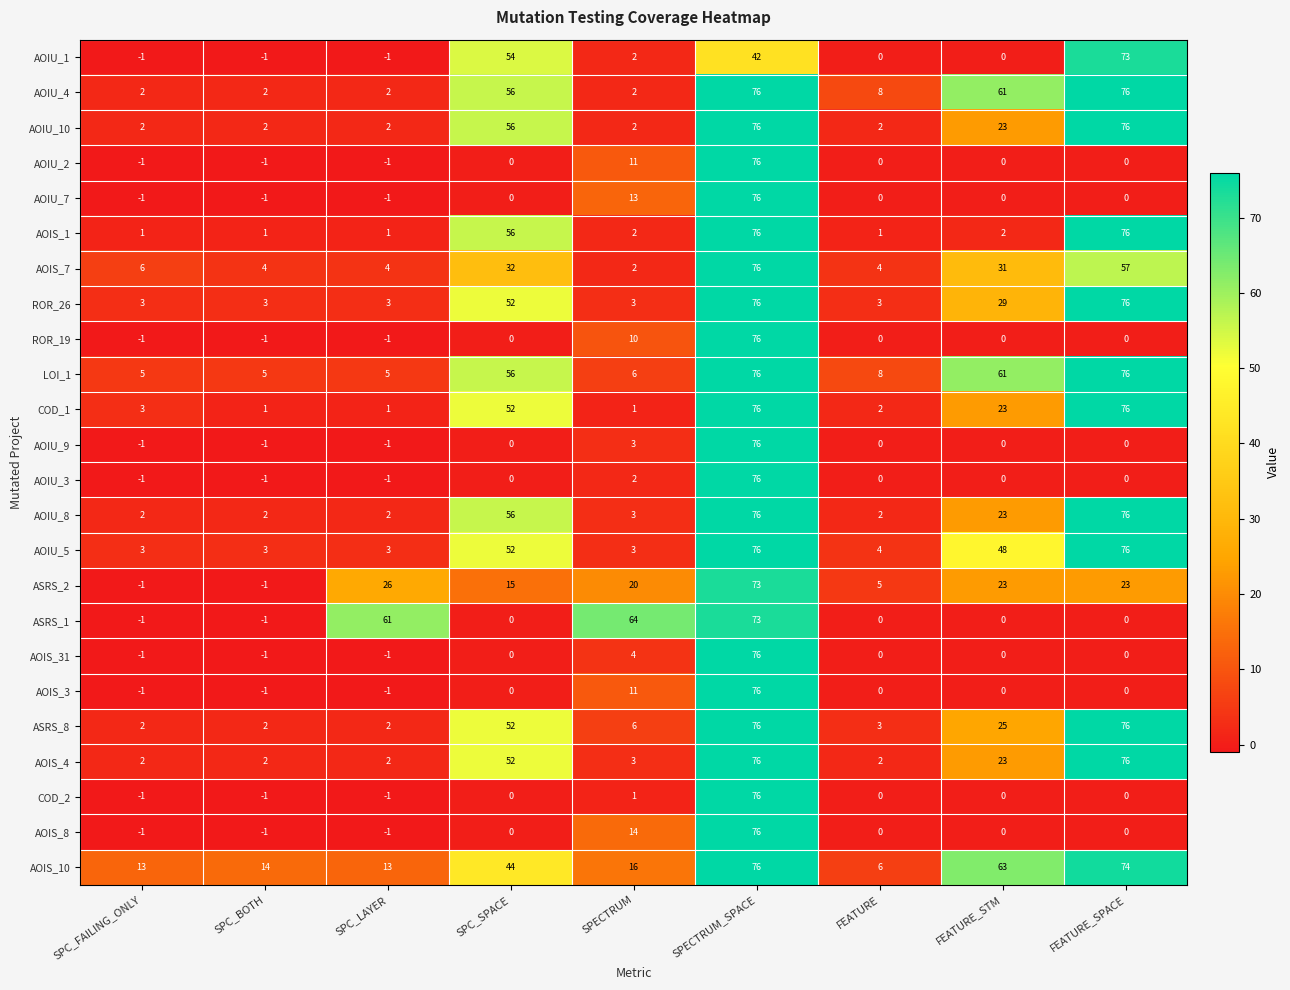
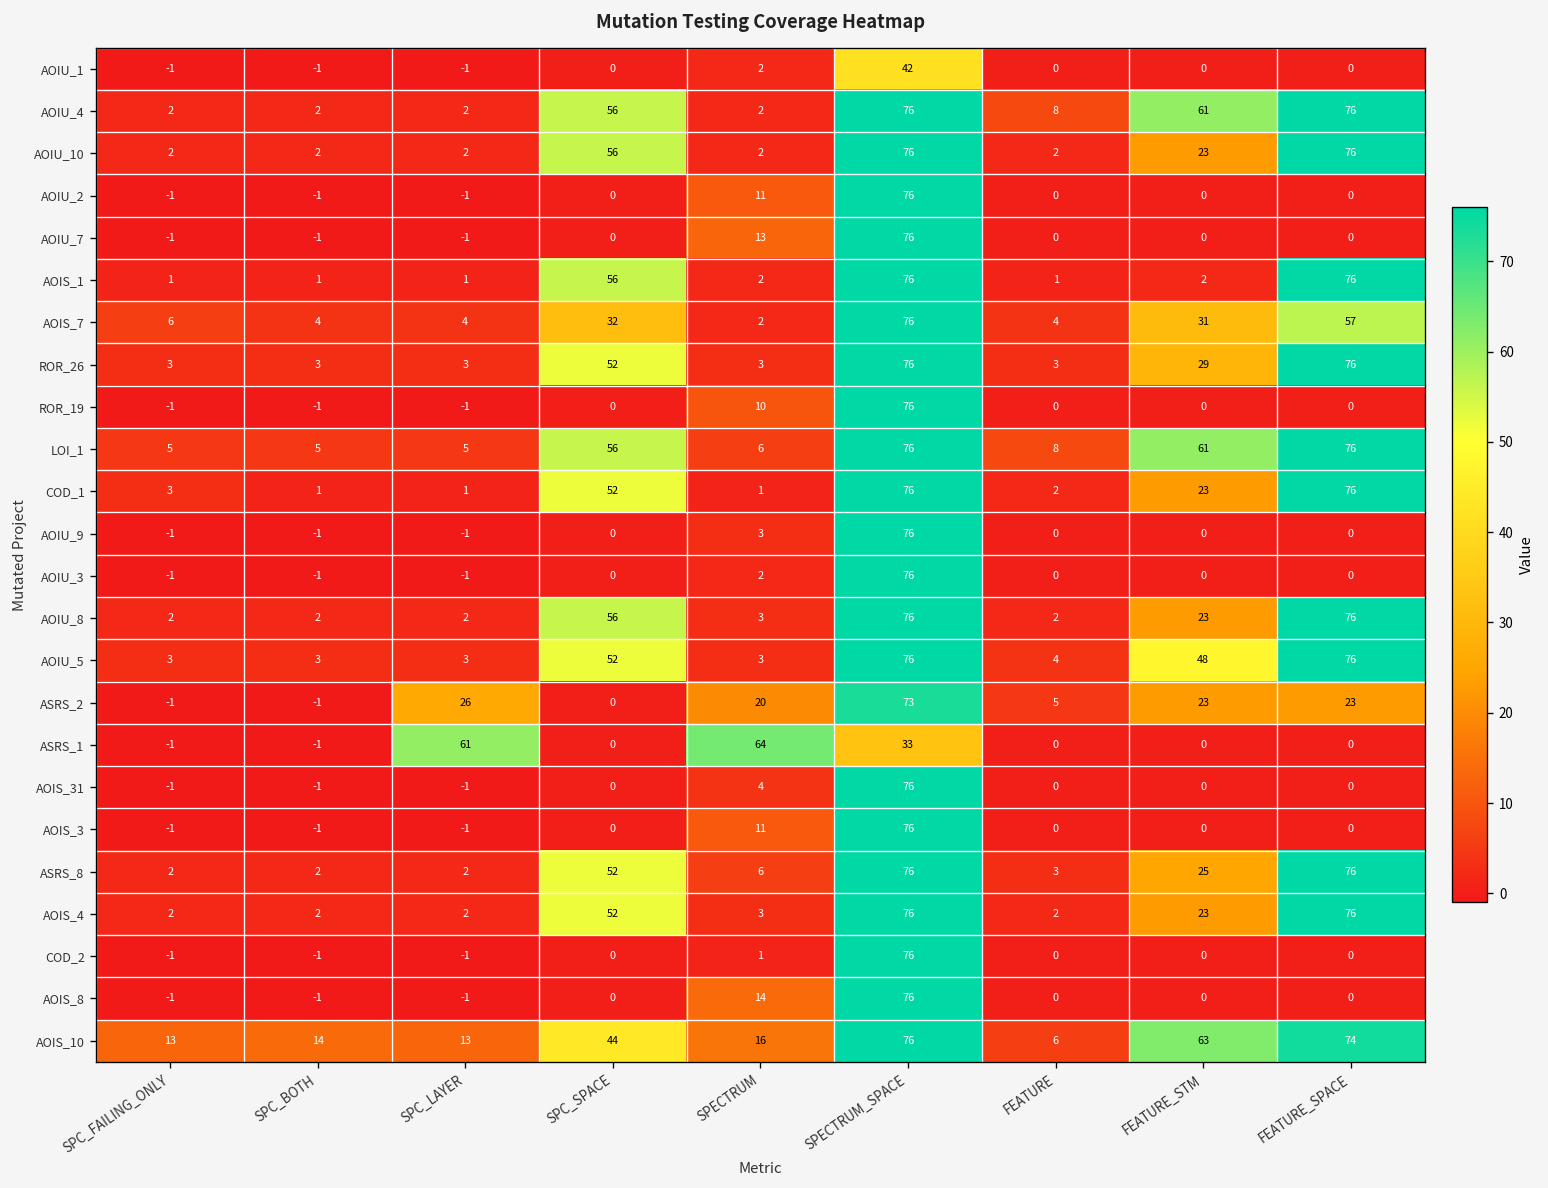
  {
    "AOIU_1": {
      "SPC_FAILING_ONLY": -1,
      "SPC_BOTH": -1,
      "SPC_LAYER": -1,
-     "SPC_SPACE": 54,
+     "SPC_SPACE": 0,
      "SPECTRUM": 2,
      "SPECTRUM_SPACE": 42,
      "FEATURE": 0,
      "FEATURE_STM": 0,
-     "FEATURE_SPACE": 73
+     "FEATURE_SPACE": 0
    },
    "ASRS_2": {
      "SPC_FAILING_ONLY": -1,
      "SPC_BOTH": -1,
      "SPC_LAYER": 26,
-     "SPC_SPACE": 15,
+     "SPC_SPACE": 0,
      "SPECTRUM": 20,
      "SPECTRUM_SPACE": 73,
      "FEATURE": 5,
      "FEATURE_STM": 23,
      "FEATURE_SPACE": 23
    },
    "ASRS_1": {
      "SPC_FAILING_ONLY": -1,
      "SPC_BOTH": -1,
      "SPC_LAYER": 61,
      "SPC_SPACE": 0,
      "SPECTRUM": 64,
-     "SPECTRUM_SPACE": 73,
+     "SPECTRUM_SPACE": 33,
      "FEATURE": 0,
      "FEATURE_STM": 0,
      "FEATURE_SPACE": 0
    }
  }
